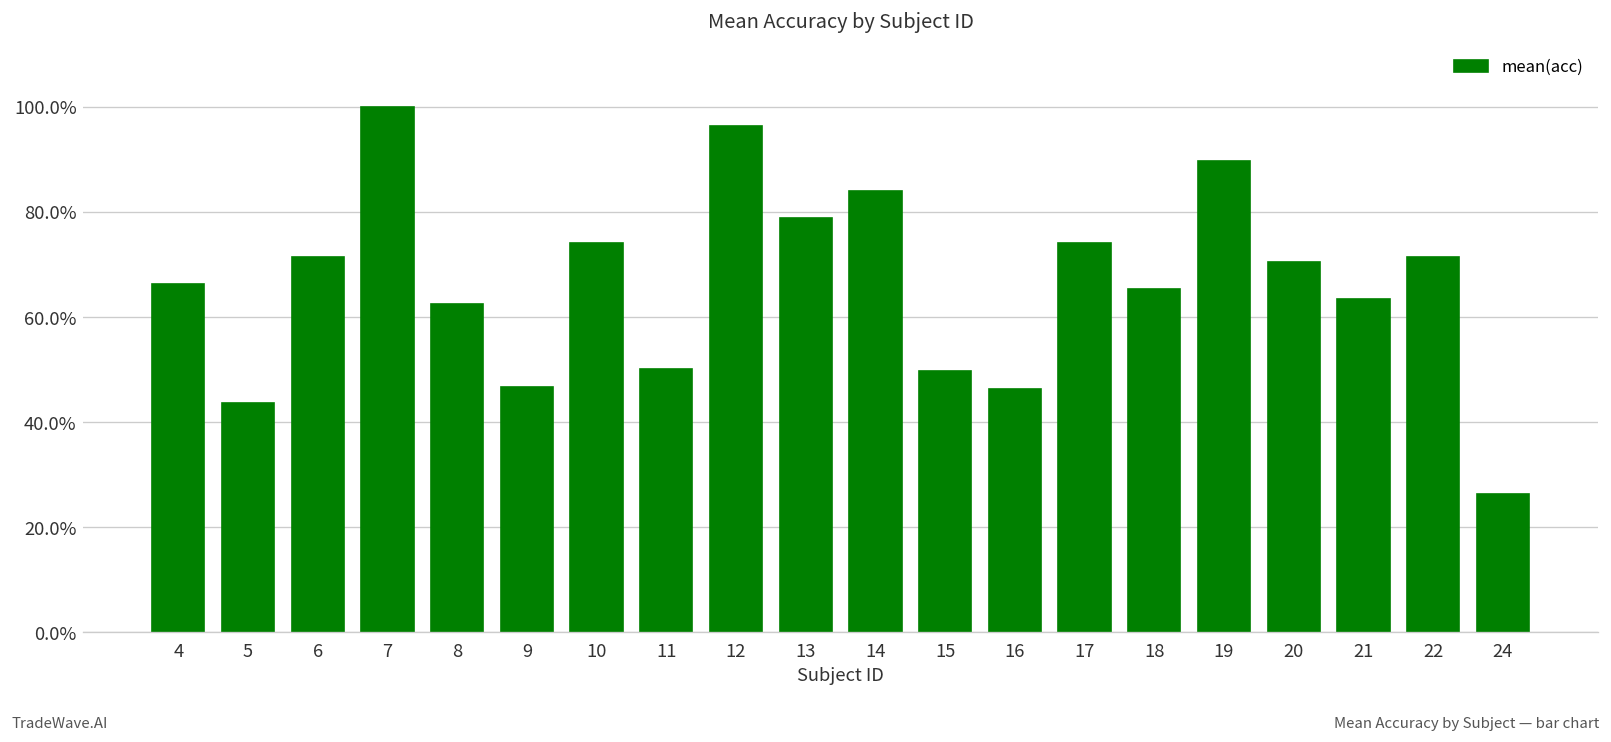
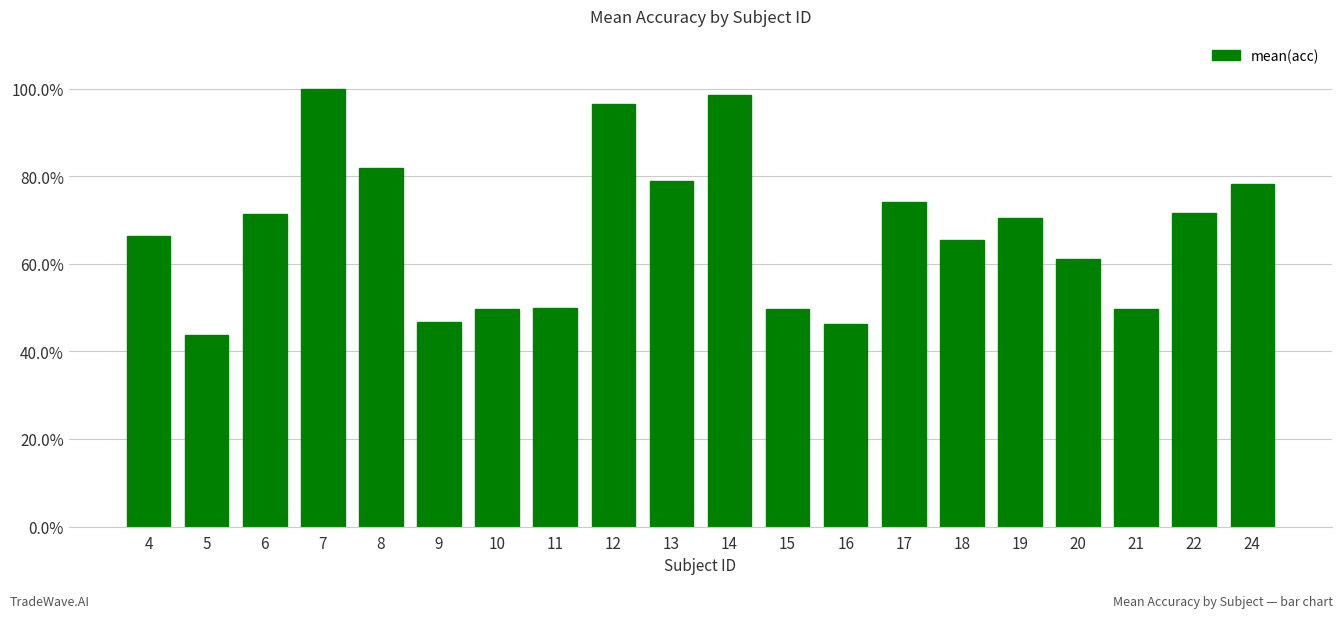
  {
    "4": "66%",
    "5": "44%",
    "6": "71%",
    "7": "100%",
-   "8": "63%",
+   "8": "82%",
    "9": "47%",
-   "10": "74%",
+   "10": "50%",
    "11": "50%",
    "12": "96%",
    "13": "79%",
-   "14": "84%",
+   "14": "99%",
    "15": "50%",
    "16": "46%",
    "17": "74%",
    "18": "65%",
-   "19": "90%",
-   "20": "70%",
-   "21": "63%",
+   "19": "71%",
+   "20": "61%",
+   "21": "50%",
    "22": "72%",
-   "24": "26%"
+   "24": "78%"
  }
